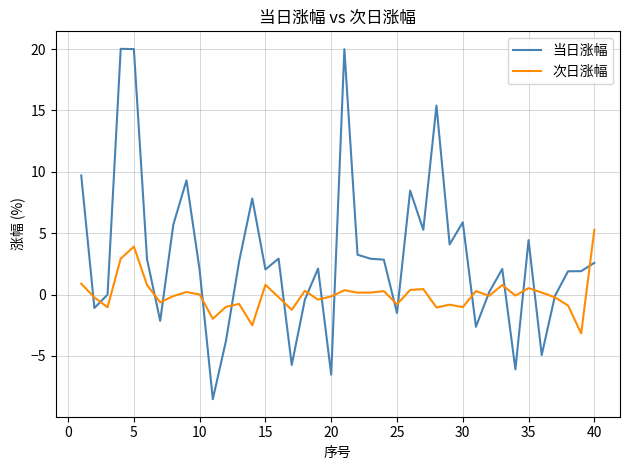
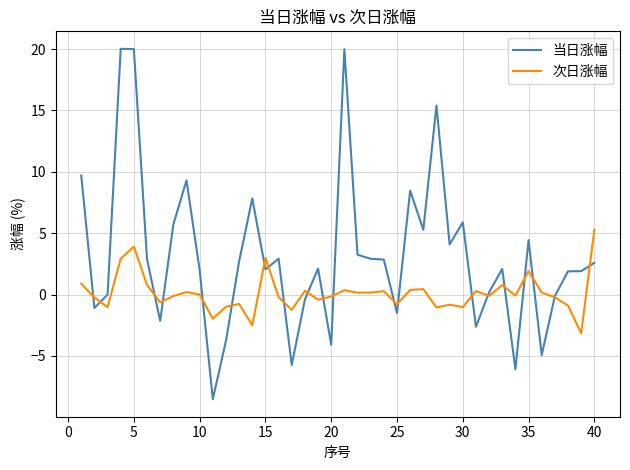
  {
    "当日涨幅": {
      "5": 20.0,
      "10": 2.0,
      "15": 2.1,
-     "20": -6.5,
+     "20": -4.1,
      "25": -1.5,
      "30": 5.9,
      "35": 4.4,
      "40": 2.6
    },
    "次日涨幅": {
      "5": 3.9,
      "10": 0.0,
-     "15": 0.8,
+     "15": 3.0,
      "20": -0.2,
      "25": -0.8,
      "30": -1.0,
-     "35": 0.5,
+     "35": 1.9,
      "40": 5.3
    }
  }
